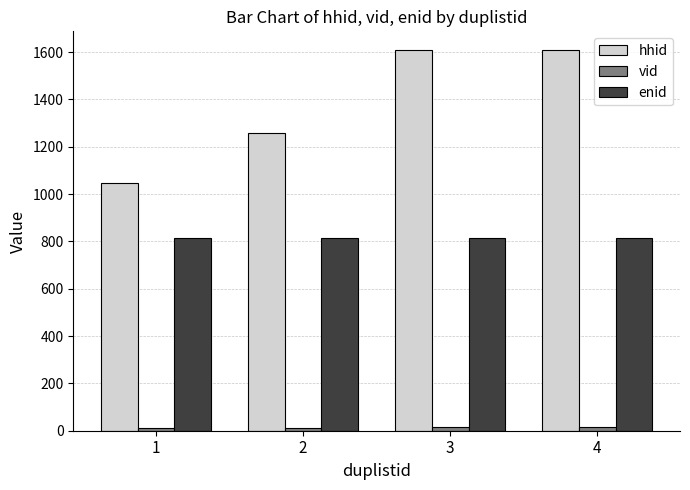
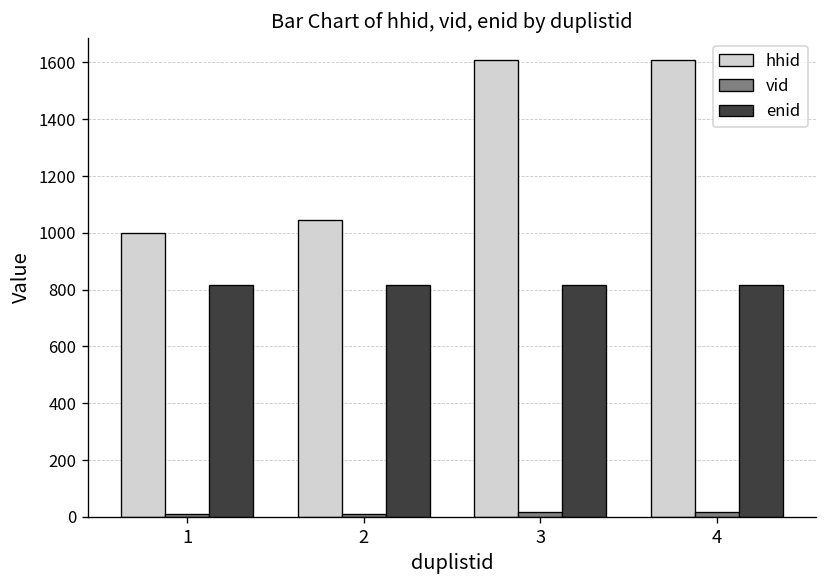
  {
    "hhid": {
-     "1": 1050,
-     "2": 1260,
+     "1": 1000,
+     "2": 1050,
      "3": 1610,
      "4": 1610
    },
    "vid": {
      "3": 20,
      "4": 20
    },
    "enid": {
      "1": 820,
      "2": 820,
      "3": 820,
      "4": 820
    }
  }
